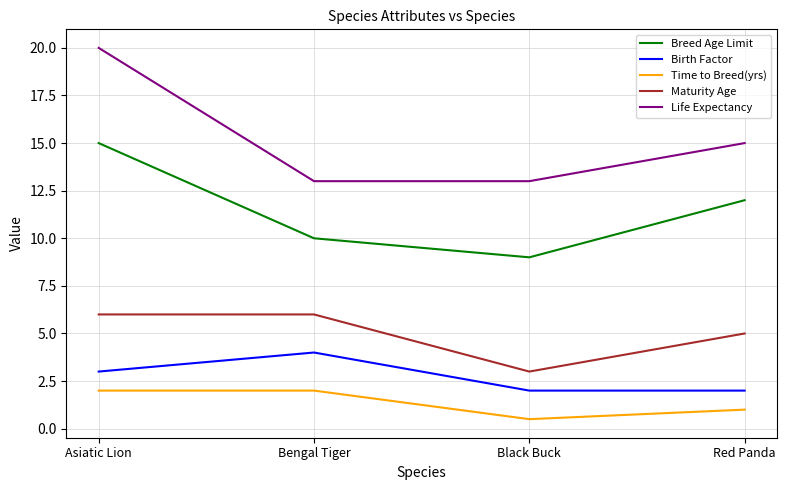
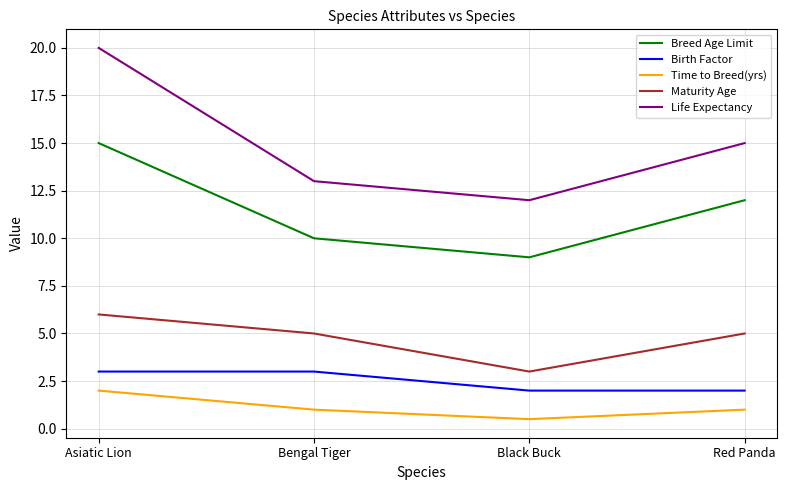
  {
    "Breed Age Limit": {
      "Asiatic Lion": 15,
      "Bengal Tiger": 10,
      "Black Buck": 9,
      "Red Panda": 12
    },
    "Birth Factor": {
      "Asiatic Lion": 3,
-     "Bengal Tiger": 4,
+     "Bengal Tiger": 3,
      "Black Buck": 2,
      "Red Panda": 2
    },
    "Time to Breed(yrs)": {
      "Asiatic Lion": 2,
-     "Bengal Tiger": 2,
+     "Bengal Tiger": 1,
      "Black Buck": 0.5,
      "Red Panda": 1
    },
    "Maturity Age": {
      "Asiatic Lion": 6,
-     "Bengal Tiger": 6,
+     "Bengal Tiger": 5,
      "Black Buck": 3,
      "Red Panda": 5
    },
    "Life Expectancy": {
      "Asiatic Lion": 20,
      "Bengal Tiger": 13,
-     "Black Buck": 13,
+     "Black Buck": 12,
      "Red Panda": 15
    }
  }
